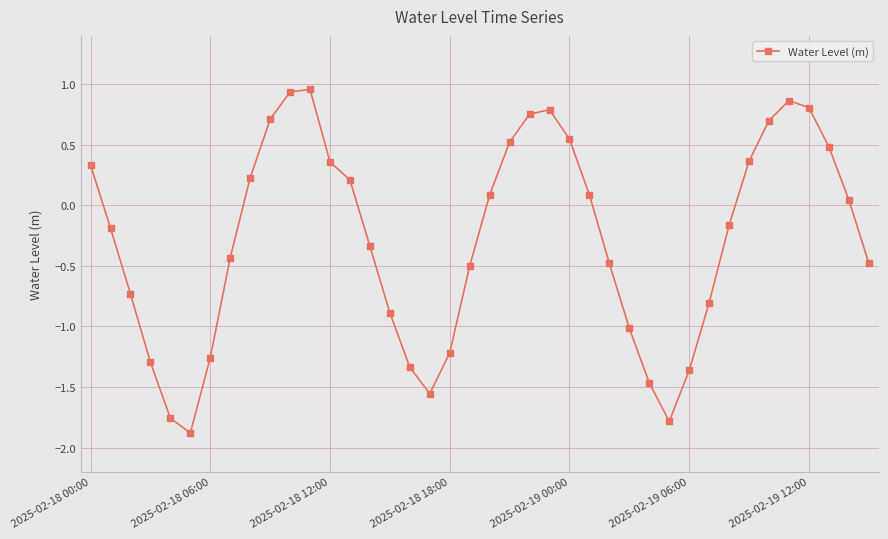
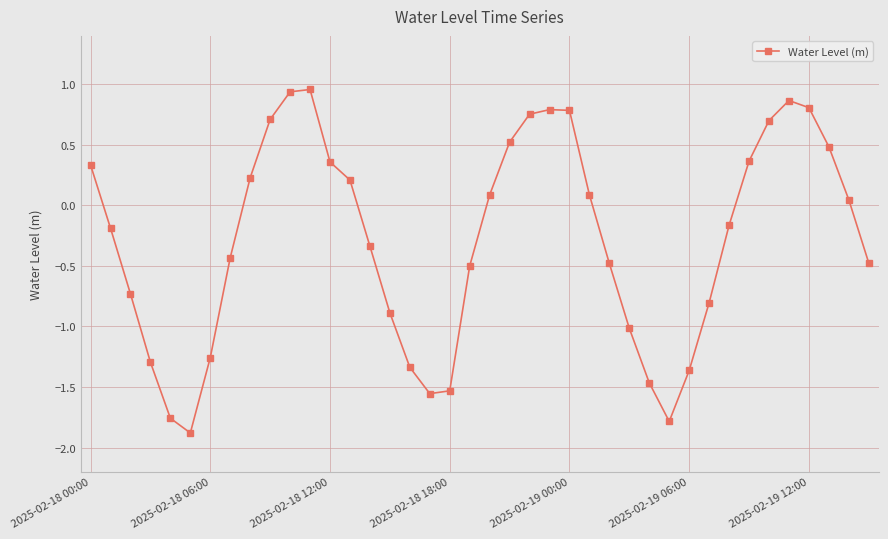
  {
    "2025-02-18 00:00": 0.33,
    "2025-02-18 06:00": -1.26,
    "2025-02-18 12:00": 0.36,
-   "2025-02-18 18:00": -1.22,
-   "2025-02-19 00:00": 0.55,
+   "2025-02-18 18:00": -1.53,
+   "2025-02-19 00:00": 0.78,
    "2025-02-19 06:00": -1.36,
    "2025-02-19 12:00": 0.81
  }
